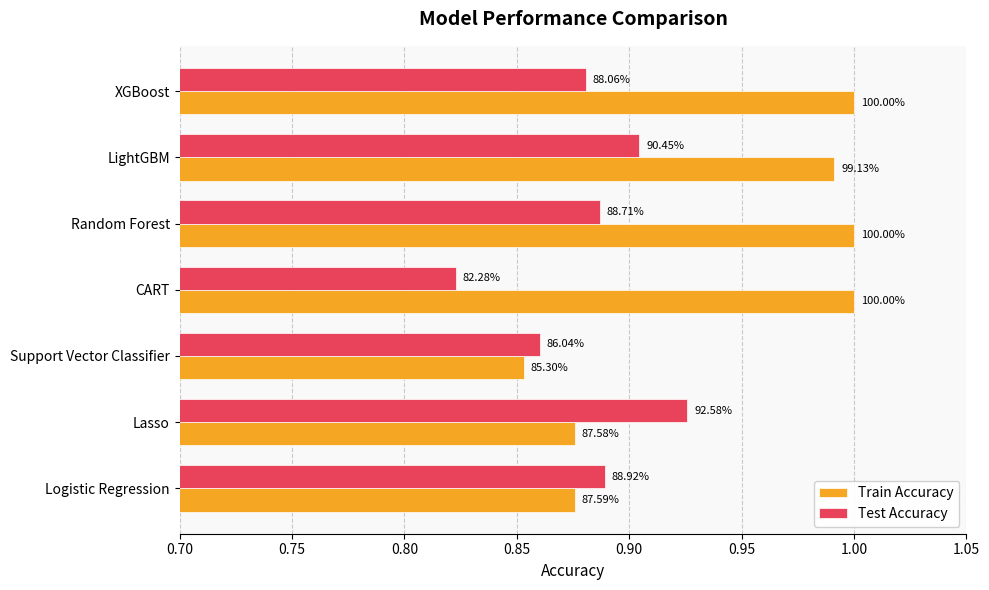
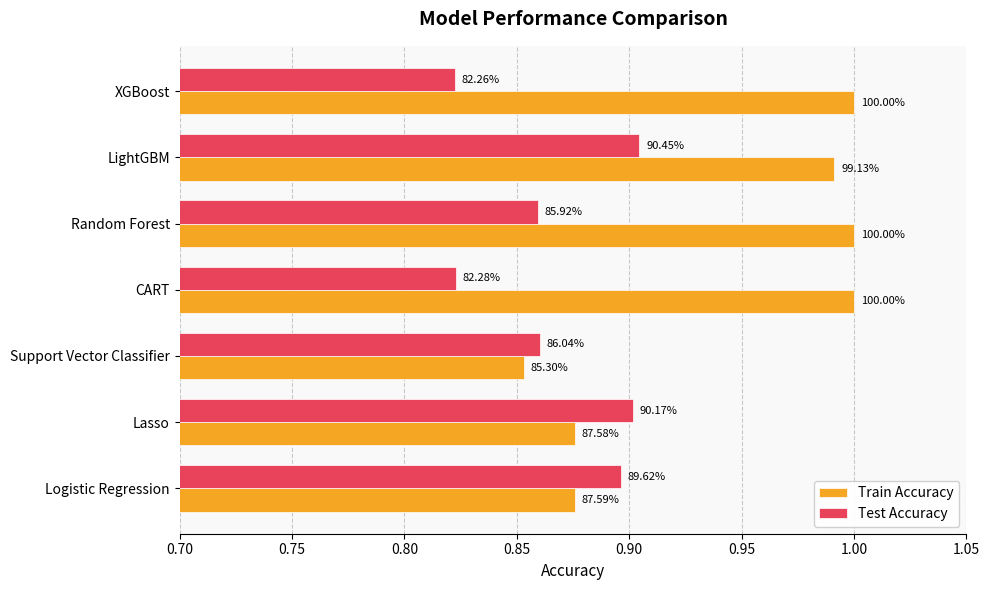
  {
    "Train Accuracy": {
      "XGBoost": "100.00%",
      "LightGBM": "99.13%",
      "Random Forest": "100.00%",
      "CART": "100.00%",
      "Support Vector Classifier": "85.30%",
      "Lasso": "87.58%",
      "Logistic Regression": "87.59%"
    },
    "Test Accuracy": {
-     "XGBoost": "88.06%",
+     "XGBoost": "82.26%",
      "LightGBM": "90.45%",
-     "Random Forest": "88.71%",
+     "Random Forest": "85.92%",
      "CART": "82.28%",
      "Support Vector Classifier": "86.04%",
-     "Lasso": "92.58%",
-     "Logistic Regression": "88.92%"
+     "Lasso": "90.17%",
+     "Logistic Regression": "89.62%"
    }
  }
